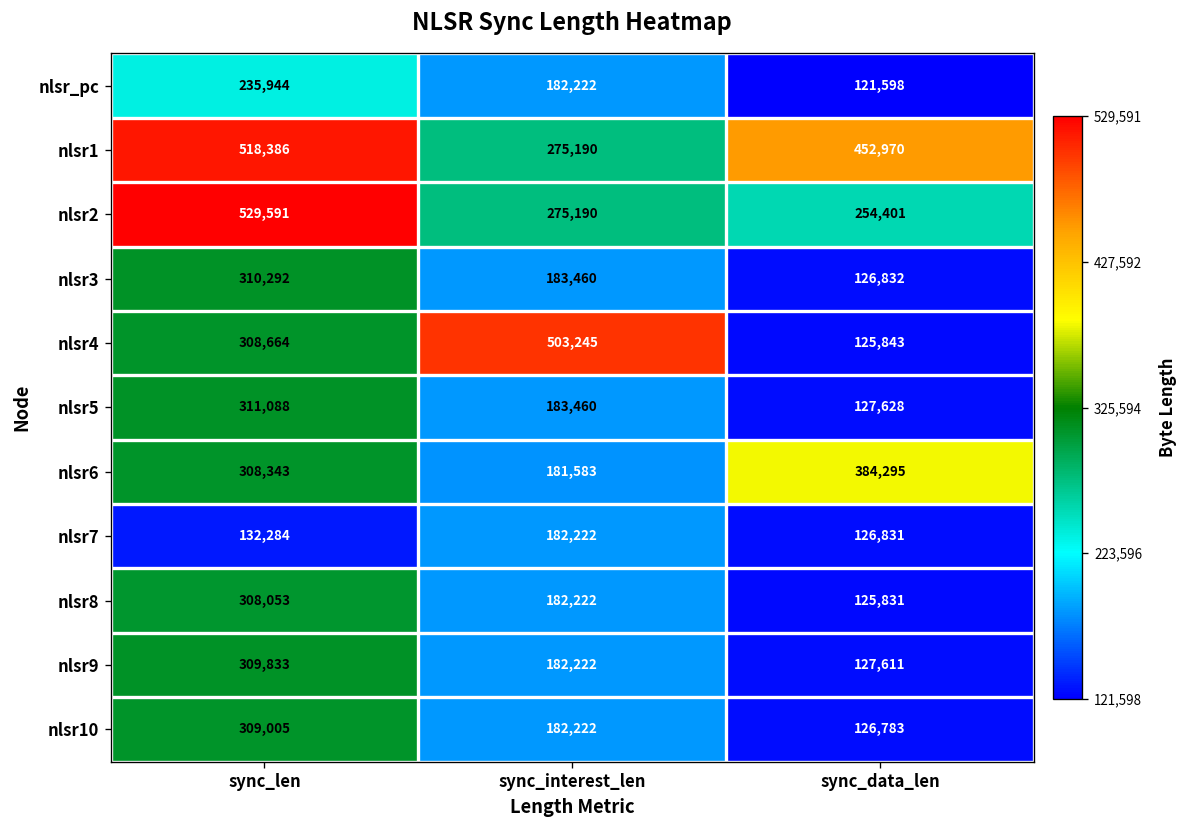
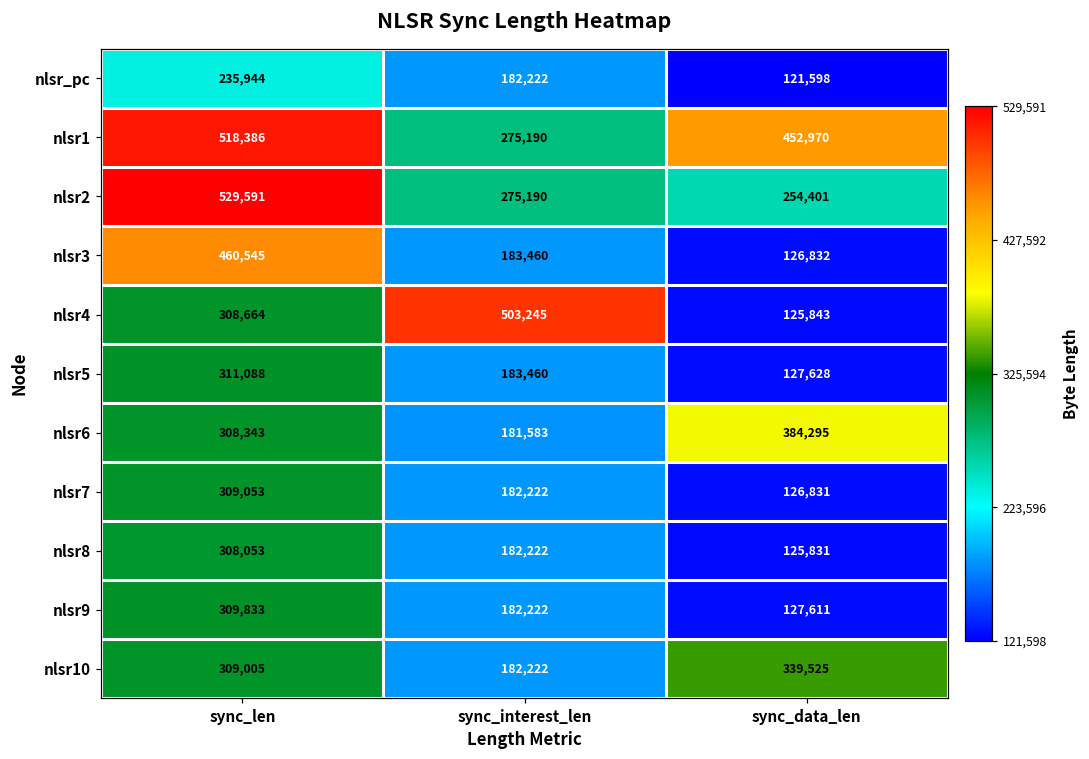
  {
    "nlsr_pc": {
      "sync_len": "235,944",
      "sync_interest_len": "182,222",
      "sync_data_len": "121,598"
    },
    "nlsr1": {
      "sync_len": "518,386",
      "sync_interest_len": "275,190",
      "sync_data_len": "452,970"
    },
    "nlsr2": {
      "sync_len": "529,591",
      "sync_interest_len": "275,190",
      "sync_data_len": "254,401"
    },
    "nlsr3": {
-     "sync_len": "310,292",
+     "sync_len": "460,545",
      "sync_interest_len": "183,460",
      "sync_data_len": "126,832"
    },
    "nlsr4": {
      "sync_len": "308,664",
      "sync_interest_len": "503,245",
      "sync_data_len": "125,843"
    },
    "nlsr5": {
      "sync_len": "311,088",
      "sync_interest_len": "183,460",
      "sync_data_len": "127,628"
    },
    "nlsr6": {
      "sync_len": "308,343",
      "sync_interest_len": "181,583",
      "sync_data_len": "384,295"
    },
    "nlsr7": {
-     "sync_len": "132,284",
+     "sync_len": "309,053",
      "sync_interest_len": "182,222",
      "sync_data_len": "126,831"
    },
    "nlsr8": {
      "sync_len": "308,053",
      "sync_interest_len": "182,222",
      "sync_data_len": "125,831"
    },
    "nlsr9": {
      "sync_len": "309,833",
      "sync_interest_len": "182,222",
      "sync_data_len": "127,611"
    },
    "nlsr10": {
      "sync_len": "309,005",
      "sync_interest_len": "182,222",
-     "sync_data_len": "126,783"
+     "sync_data_len": "339,525"
    }
  }
